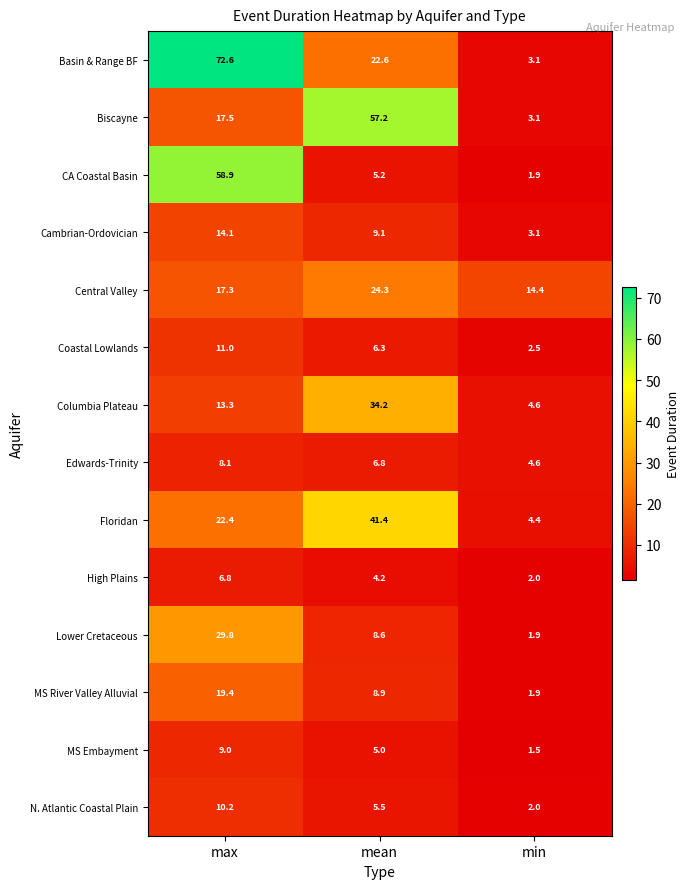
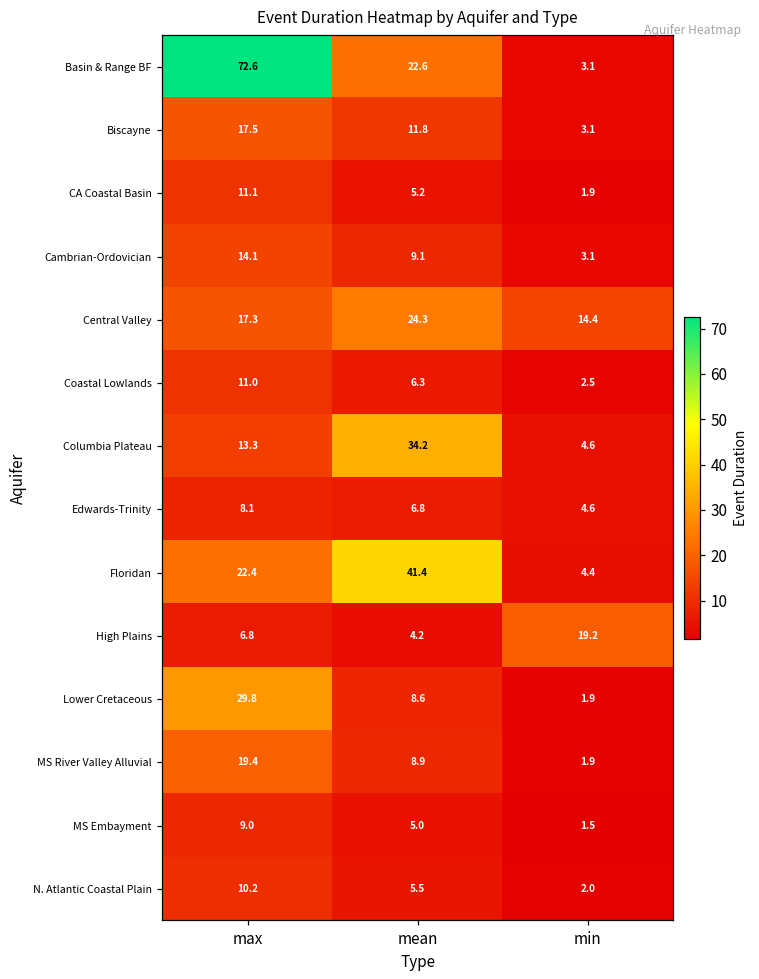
  {
    "Basin & Range BF": {
      "max": 72.6,
      "mean": 22.6,
      "min": 3.1
    },
    "Biscayne": {
      "max": 17.5,
-     "mean": 57.2,
+     "mean": 11.8,
      "min": 3.1
    },
    "CA Coastal Basin": {
-     "max": 58.9,
+     "max": 11.1,
      "mean": 5.2,
      "min": 1.9
    },
    "Cambrian-Ordovician": {
      "max": 14.1,
      "mean": 9.1,
      "min": 3.1
    },
    "Central Valley": {
      "max": 17.3,
      "mean": 24.3,
      "min": 14.4
    },
    "Coastal Lowlands": {
      "max": 11.0,
      "mean": 6.3,
      "min": 2.5
    },
    "Columbia Plateau": {
      "max": 13.3,
      "mean": 34.2,
      "min": 4.6
    },
    "Edwards-Trinity": {
      "max": 8.1,
      "mean": 6.8,
      "min": 4.6
    },
    "Floridan": {
      "max": 22.4,
      "mean": 41.4,
      "min": 4.4
    },
    "High Plains": {
      "max": 6.8,
      "mean": 4.2,
-     "min": 2.0
+     "min": 19.2
    },
    "Lower Cretaceous": {
      "max": 29.8,
      "mean": 8.6,
      "min": 1.9
    },
    "MS River Valley Alluvial": {
      "max": 19.4,
      "mean": 8.9,
      "min": 1.9
    },
    "MS Embayment": {
      "max": 9.0,
      "mean": 5.0,
      "min": 1.5
    },
    "N. Atlantic Coastal Plain": {
      "max": 10.2,
      "mean": 5.5,
      "min": 2.0
    }
  }
